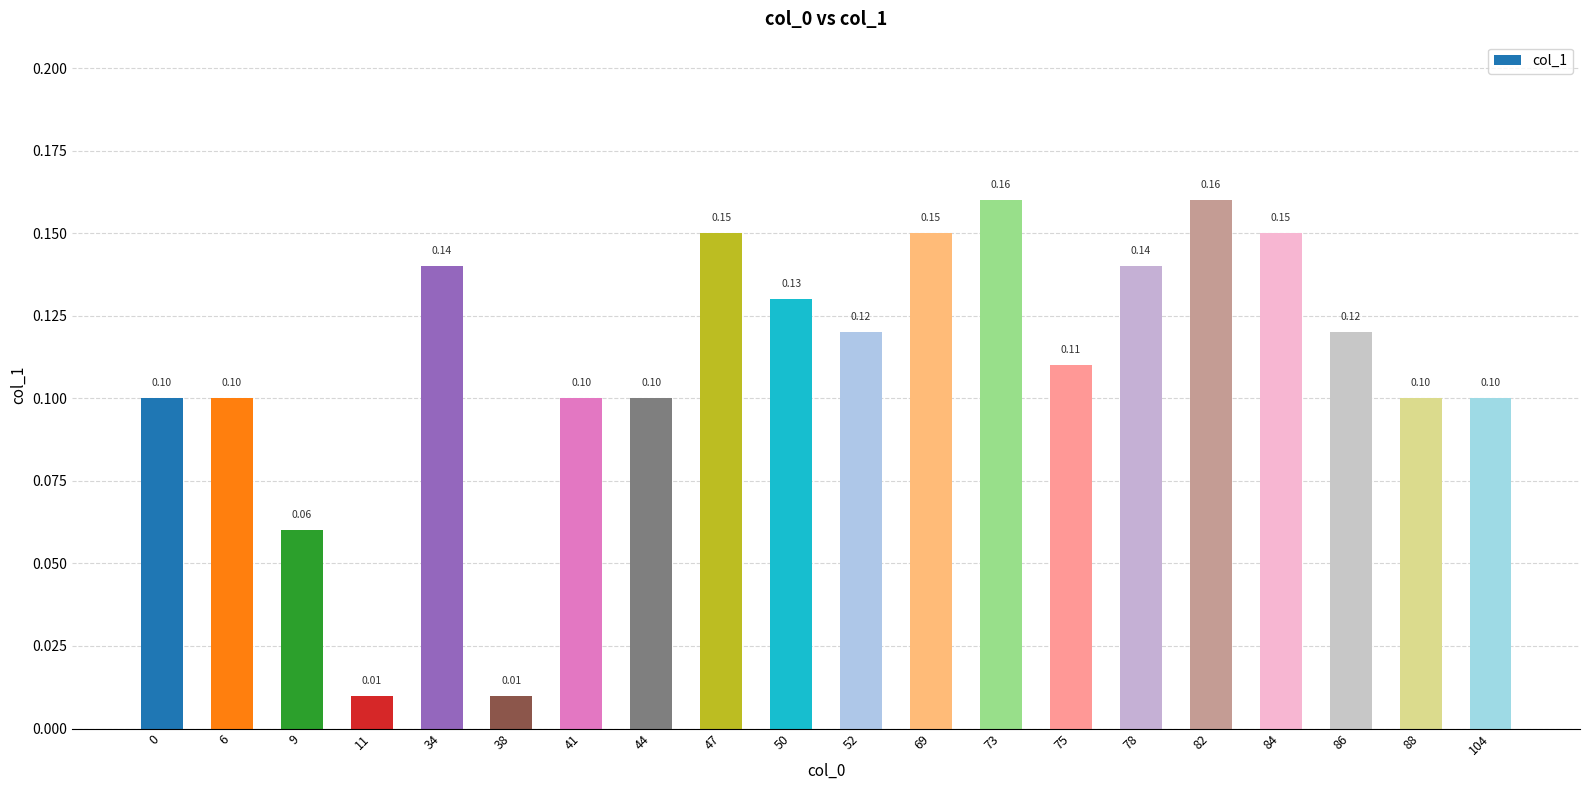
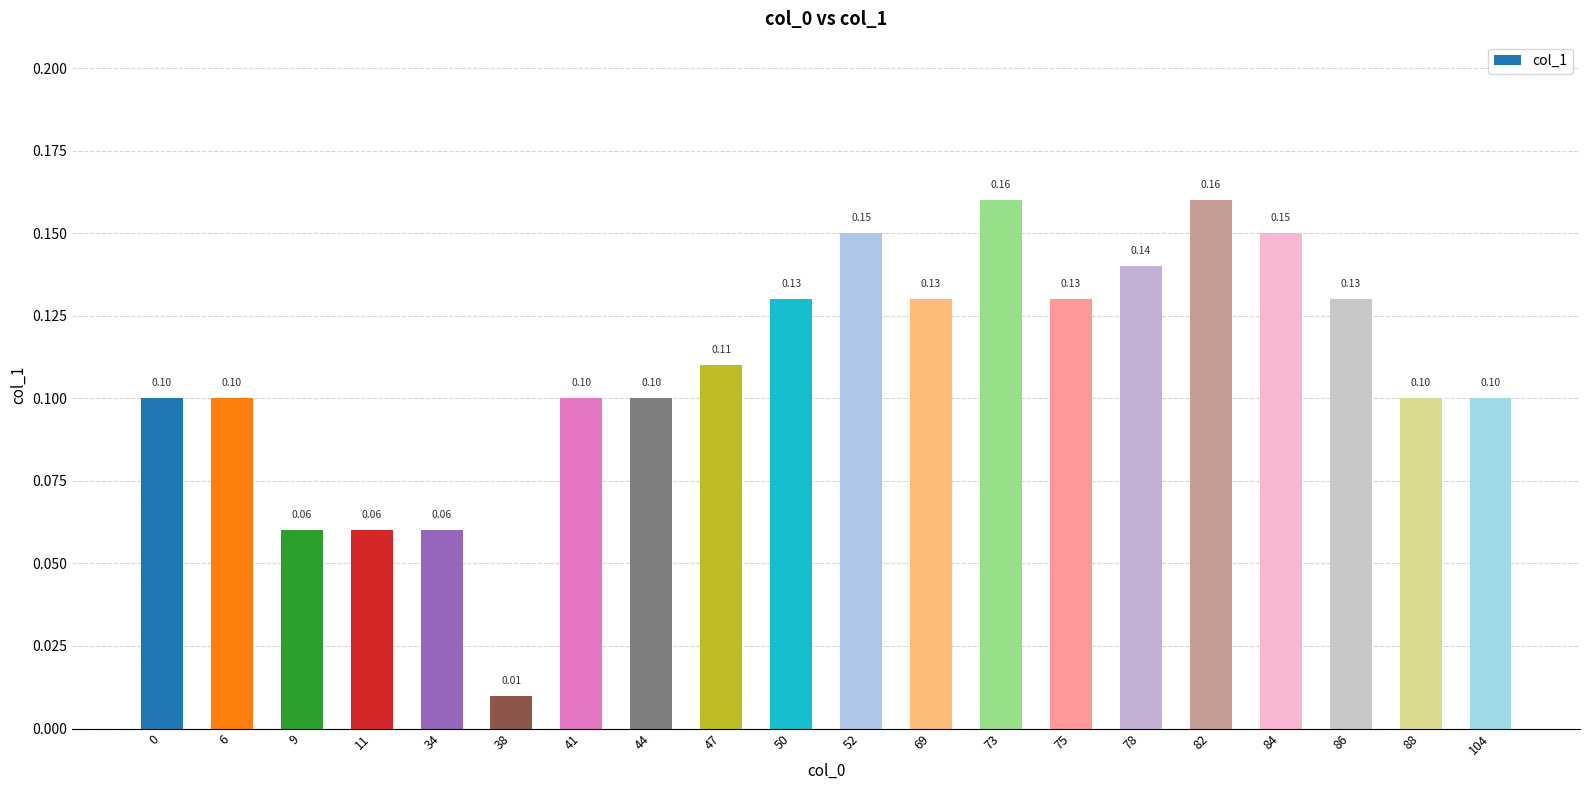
  {
    "0": 0.10,
    "6": 0.10,
    "9": 0.06,
-   "11": 0.01,
-   "34": 0.14,
+   "11": 0.06,
+   "34": 0.06,
    "38": 0.01,
    "41": 0.10,
    "44": 0.10,
-   "47": 0.15,
+   "47": 0.11,
    "50": 0.13,
-   "52": 0.12,
-   "69": 0.15,
+   "52": 0.15,
+   "69": 0.13,
    "73": 0.16,
-   "75": 0.11,
+   "75": 0.13,
    "78": 0.14,
    "82": 0.16,
    "84": 0.15,
-   "86": 0.12,
+   "86": 0.13,
    "88": 0.10,
    "104": 0.10
  }
